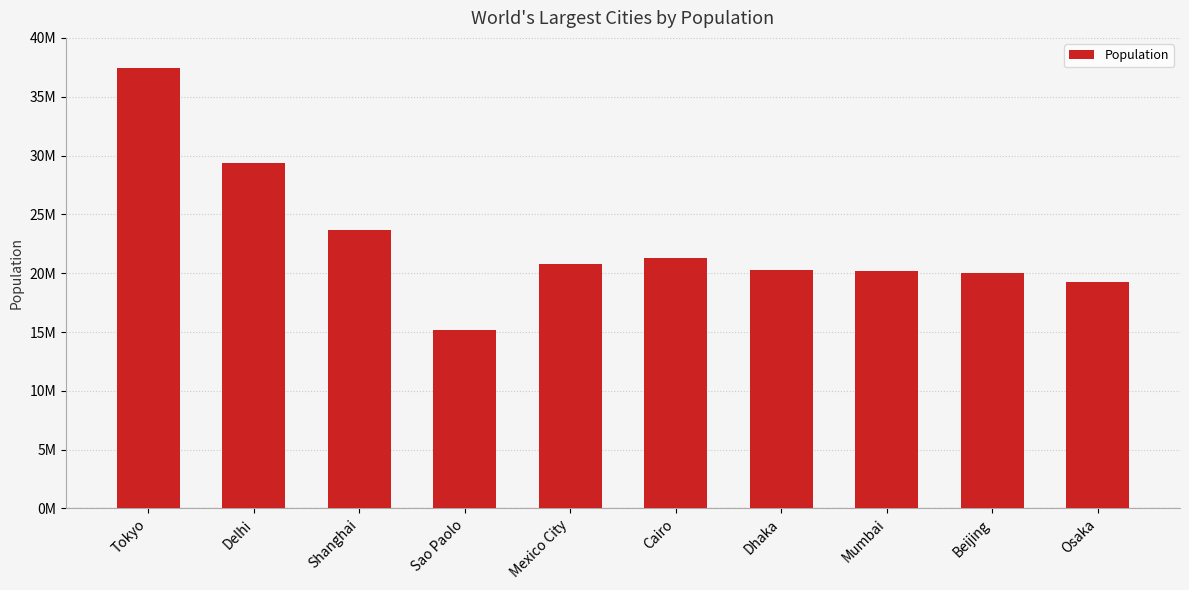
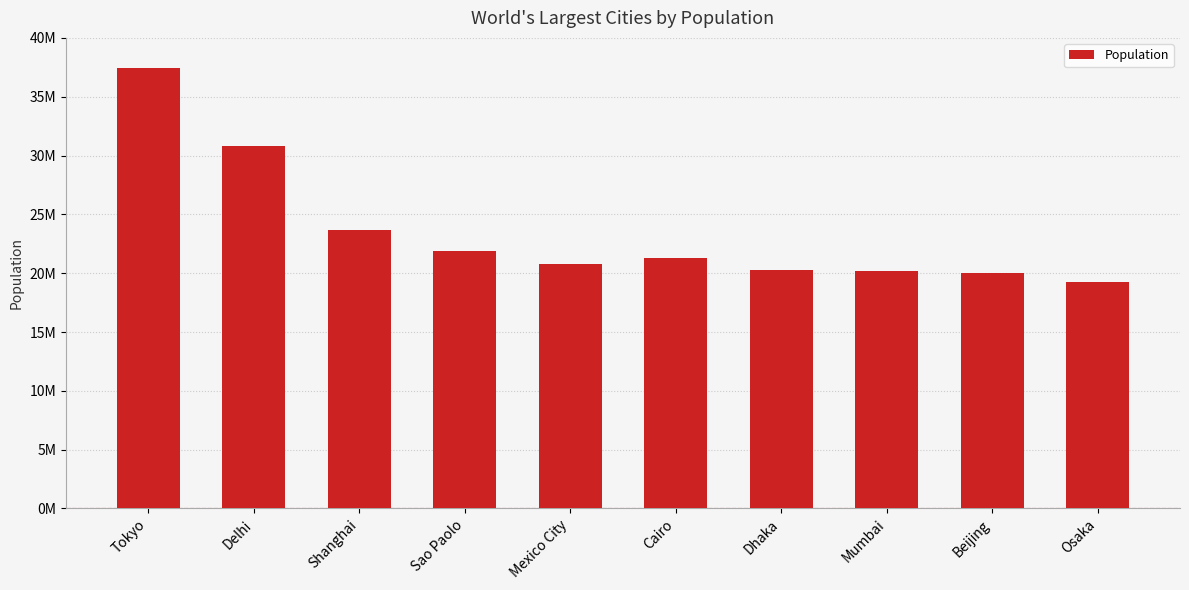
  {
    "Tokyo": 37400000,
-   "Delhi": 29400000,
+   "Delhi": 30800000,
    "Shanghai": 23700000,
-   "Sao Paolo": 15200000,
+   "Sao Paolo": 21800000,
    "Mexico City": 20800000,
    "Cairo": 21300000,
    "Dhaka": 20300000,
    "Mumbai": 20200000,
    "Beijing": 20000000,
    "Osaka": 19200000
  }
